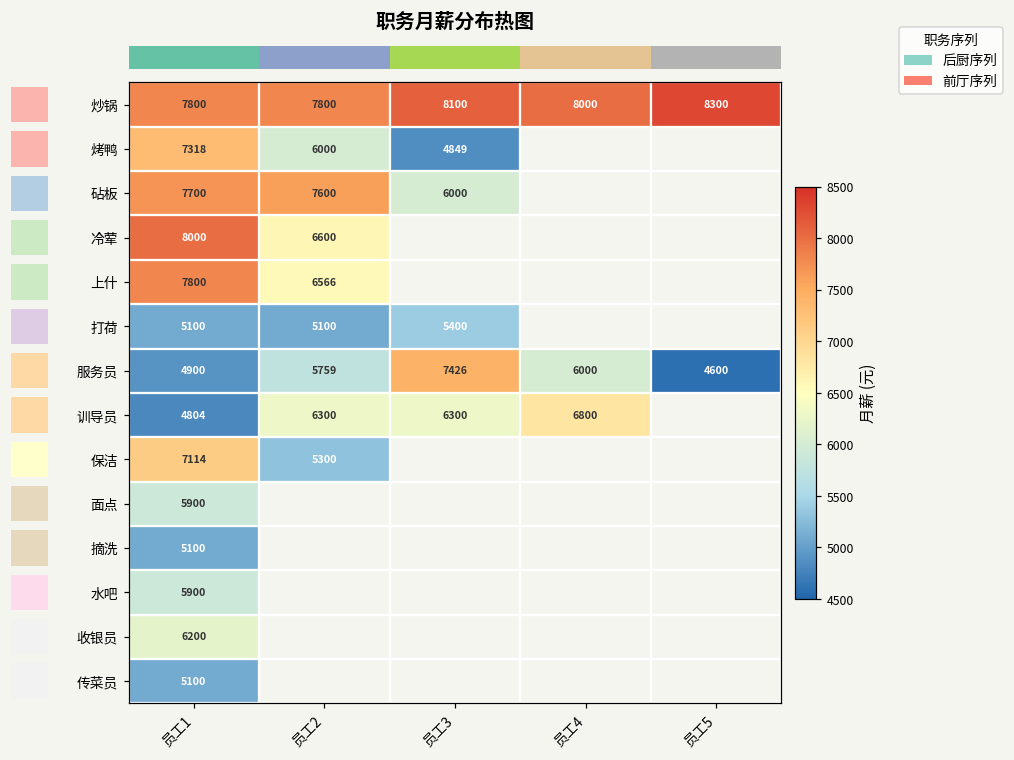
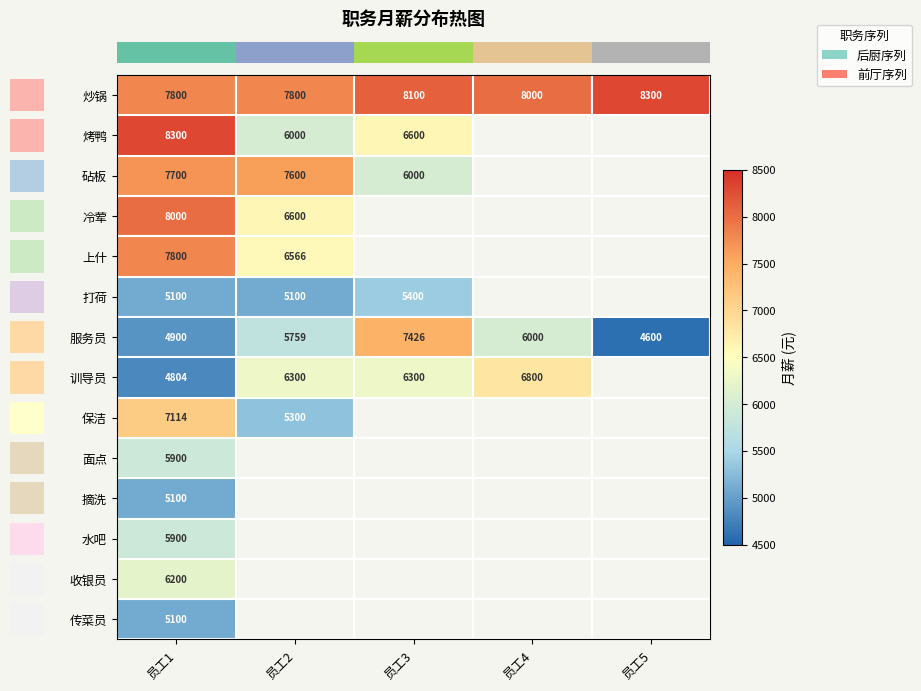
  {
    "炒锅": {
      "员工1": 7800,
      "员工2": 7800,
      "员工3": 8100,
      "员工4": 8000,
      "员工5": 8300
    },
    "烤鸭": {
-     "员工1": 7318,
+     "员工1": 8300,
      "员工2": 6000,
-     "员工3": 4849
+     "员工3": 6600
    },
    "砧板": {
      "员工1": 7700,
      "员工2": 7600,
      "员工3": 6000
    },
    "冷荤": {
      "员工1": 8000,
      "员工2": 6600
    },
    "上什": {
      "员工1": 7800,
      "员工2": 6566
    },
    "打荷": {
      "员工1": 5100,
      "员工2": 5100,
      "员工3": 5400
    },
    "服务员": {
      "员工1": 4900,
      "员工2": 5759,
      "员工3": 7426,
      "员工4": 6000,
      "员工5": 4600
    },
    "训导员": {
      "员工1": 4804,
      "员工2": 6300,
      "员工3": 6300,
      "员工4": 6800
    },
    "保洁": {
      "员工1": 7114,
      "员工2": 5300
    },
    "面点": {
      "员工1": 5900
    },
    "摘洗": {
      "员工1": 5100
    },
    "水吧": {
      "员工1": 5900
    },
    "收银员": {
      "员工1": 6200
    },
    "传菜员": {
      "员工1": 5100
    }
  }
